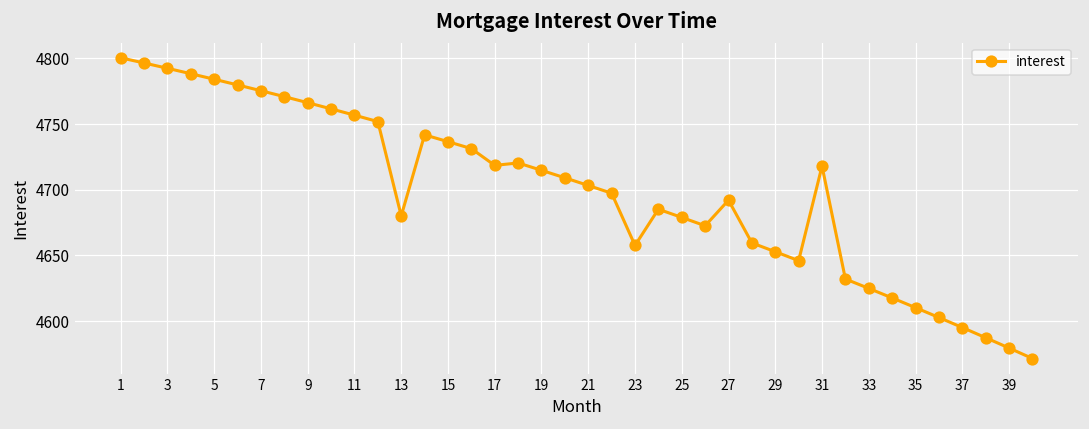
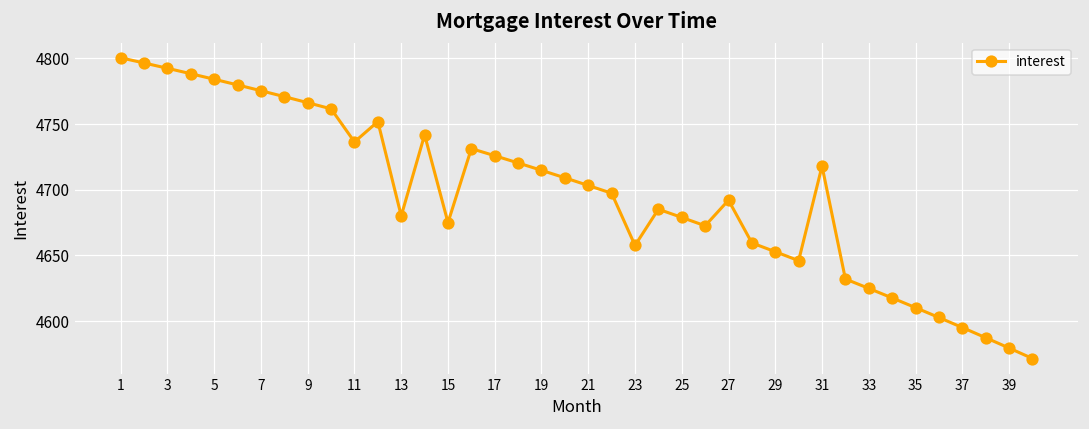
  {
    "1": 4800,
    "3": 4792,
    "5": 4784,
    "7": 4775,
    "9": 4766,
-   "11": 4757,
+   "11": 4736,
    "13": 4680,
-   "15": 4737,
-   "17": 4719,
+   "15": 4675,
+   "17": 4726,
    "19": 4715,
    "21": 4703,
    "23": 4658,
    "25": 4679,
    "27": 4692,
    "29": 4653,
    "31": 4718,
    "33": 4625,
    "35": 4610,
    "37": 4595,
    "39": 4580
  }
